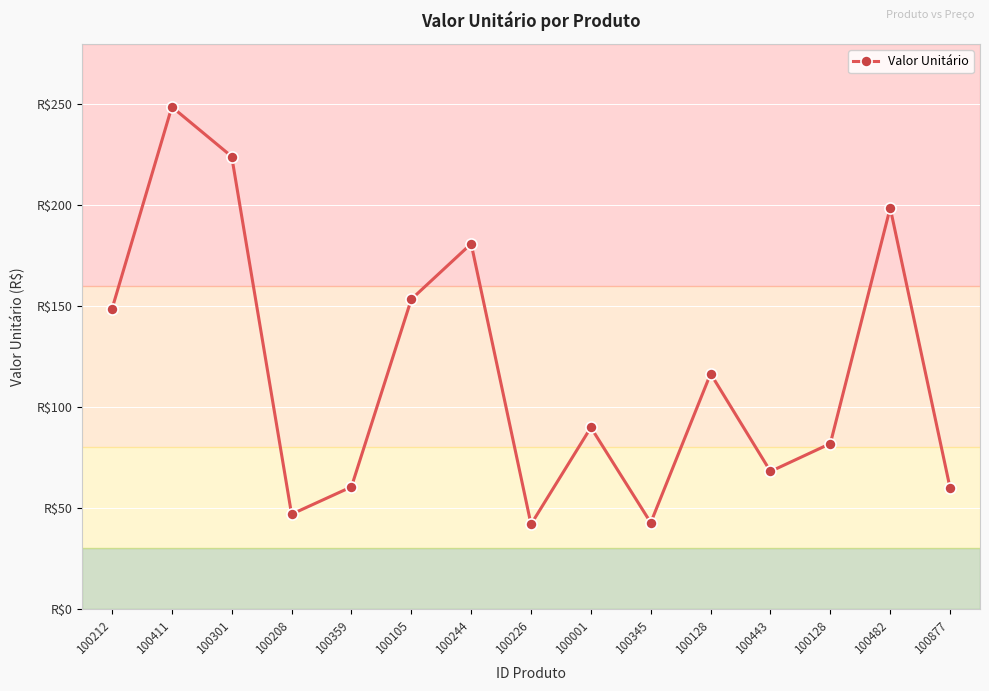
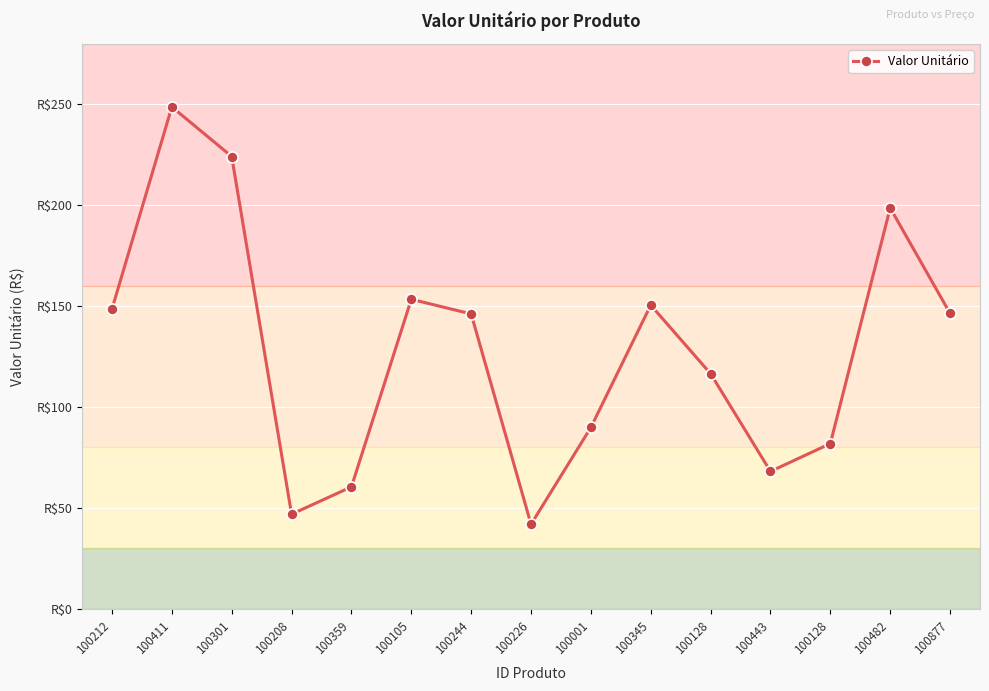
  {
    "100212": "R$149",
    "100411": "R$249",
    "100301": "R$224",
    "100208": "R$47",
    "100359": "R$60",
    "100105": "R$153",
-   "100244": "R$181",
+   "100244": "R$146",
    "100226": "R$42",
    "100001": "R$90",
-   "100345": "R$43",
+   "100345": "R$151",
    "100443": "R$68",
    "100482": "R$199",
-   "100877": "R$60"
+   "100877": "R$146"
  }
